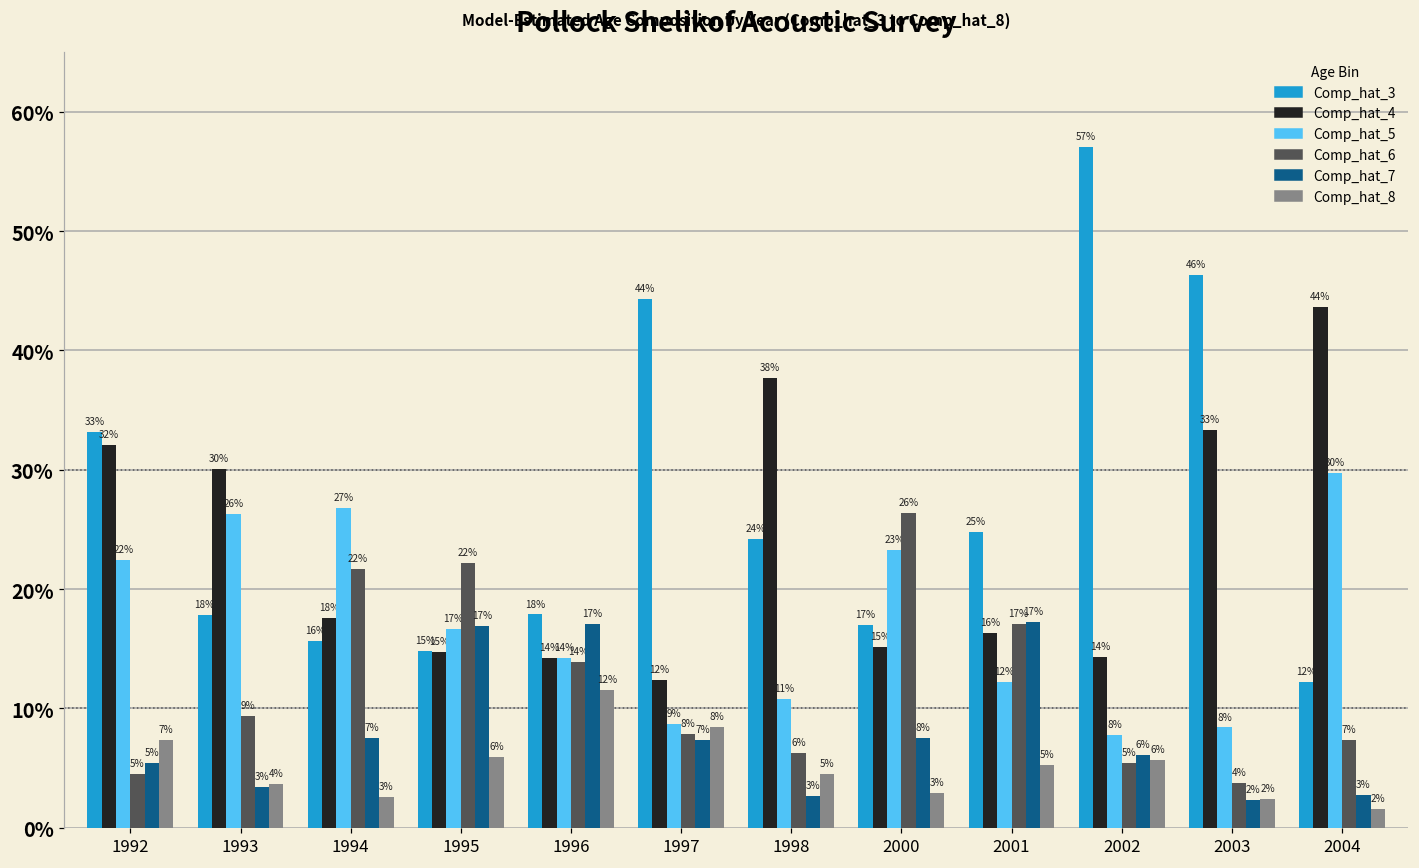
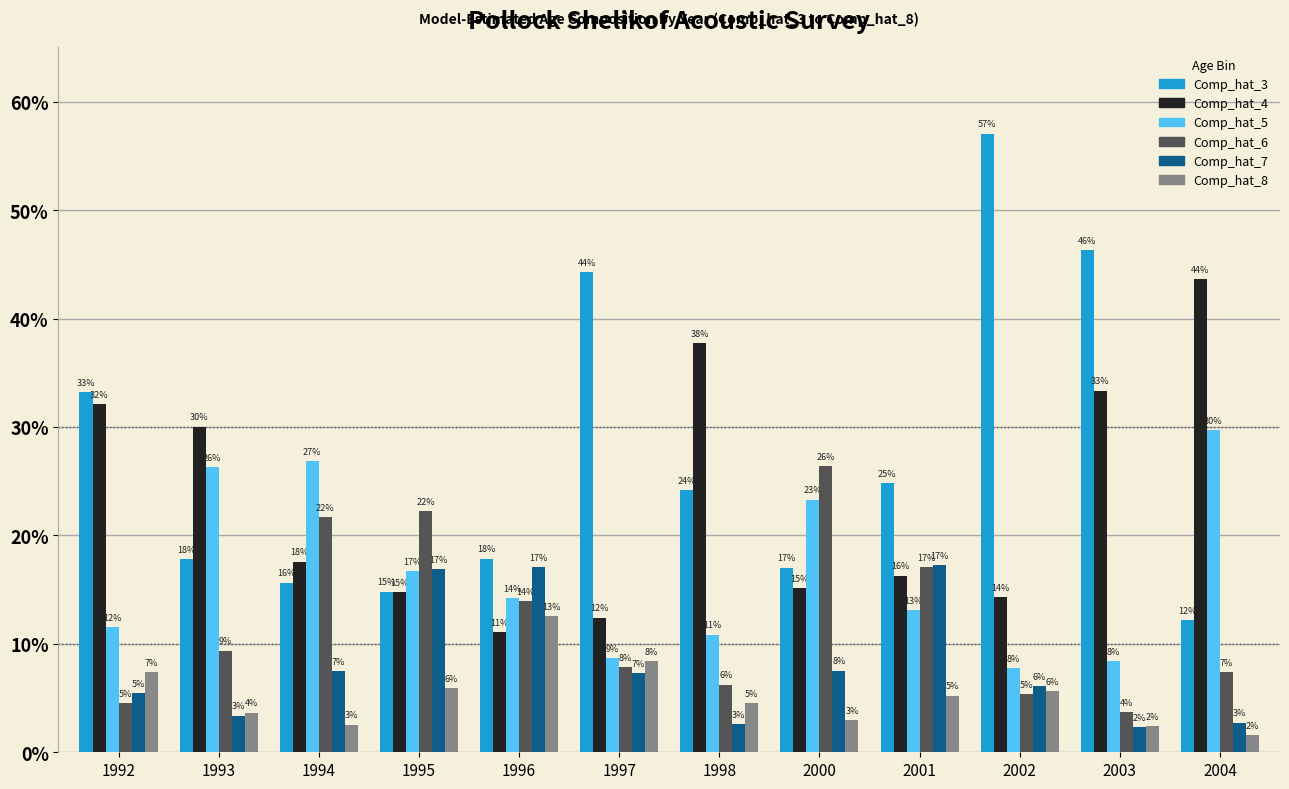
  {
    "Comp_hat_3": {
      "1992": "33%",
      "1993": "18%",
      "1994": "16%",
      "1996": "18%",
      "1997": "44%",
      "1998": "24%",
      "2000": "17%",
      "2001": "25%",
      "2002": "57%",
      "2003": "46%",
      "2004": "12%"
    },
    "Comp_hat_4": {
      "1992": "32%",
      "1993": "30%",
      "1994": "18%",
-     "1996": "14%",
+     "1996": "11%",
      "1997": "12%",
      "1998": "38%",
      "2000": "15%",
      "2001": "16%",
      "2002": "14%",
      "2003": "33%",
      "2004": "44%"
    },
    "Comp_hat_5": {
-     "1992": "22%",
+     "1992": "12%",
      "1993": "26%",
      "1994": "27%",
      "1995": "17%",
      "1997": "9%",
      "1998": "11%",
      "2000": "23%",
-     "2001": "12%",
+     "2001": "13%",
      "2002": "8%",
      "2003": "8%",
      "2004": "30%"
    },
    "Comp_hat_6": {
      "1992": "5%",
      "1993": "9%",
      "1994": "22%",
      "1995": "22%",
      "1997": "8%",
      "1998": "6%",
      "2000": "26%",
      "2002": "5%",
      "2003": "4%",
      "2004": "7%"
    },
    "Comp_hat_7": {
      "1992": "5%",
      "1993": "3%",
      "1994": "7%",
      "1995": "17%",
      "1996": "17%",
      "1997": "7%",
      "1998": "3%",
      "2000": "8%",
      "2002": "6%",
      "2003": "2%",
      "2004": "3%"
    },
    "Comp_hat_8": {
      "1992": "7%",
      "1993": "4%",
      "1994": "3%",
      "1995": "6%",
-     "1996": "12%",
+     "1996": "13%",
      "1997": "8%",
      "1998": "5%",
      "2000": "3%",
      "2001": "5%",
      "2002": "6%",
      "2003": "2%",
      "2004": "2%"
    }
  }
